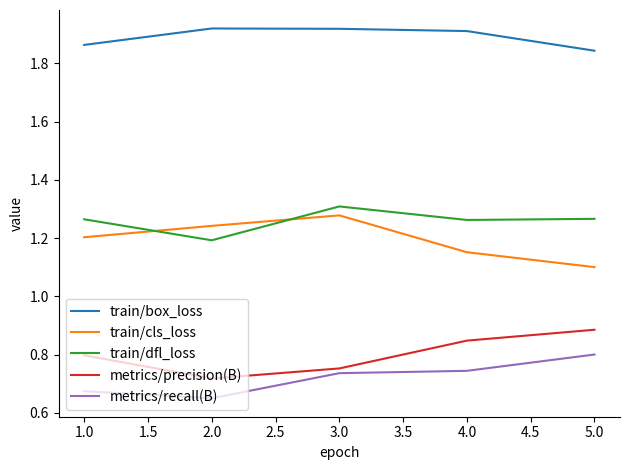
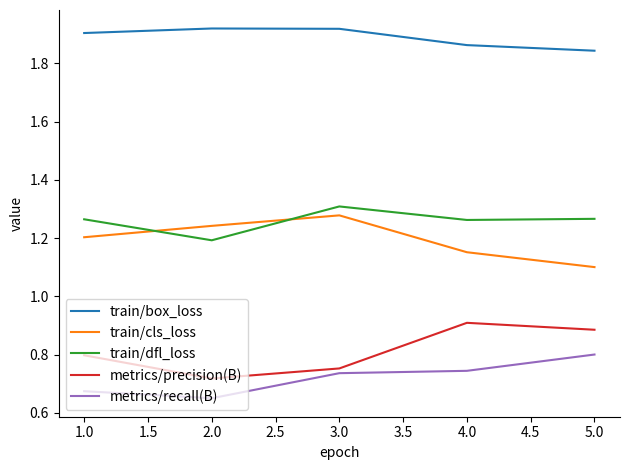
  {
    "train/box_loss": {
-     "1.0": 1.86,
+     "1.0": 1.90,
      "2.0": 1.92,
      "3.0": 1.92,
-     "4.0": 1.91,
+     "4.0": 1.86,
      "5.0": 1.84
    },
    "train/cls_loss": {
      "1.0": 1.20,
      "2.0": 1.24,
      "3.0": 1.28,
      "4.0": 1.15,
      "5.0": 1.10
    },
    "train/dfl_loss": {
      "1.0": 1.26,
      "2.0": 1.19,
      "3.0": 1.31,
      "4.0": 1.26,
      "5.0": 1.27
    },
    "metrics/precision(B)": {
      "3.0": 0.75,
-     "4.0": 0.85,
+     "4.0": 0.91,
      "5.0": 0.89
    },
    "metrics/recall(B)": {
      "3.0": 0.74,
      "4.0": 0.74,
      "5.0": 0.80
    }
  }
